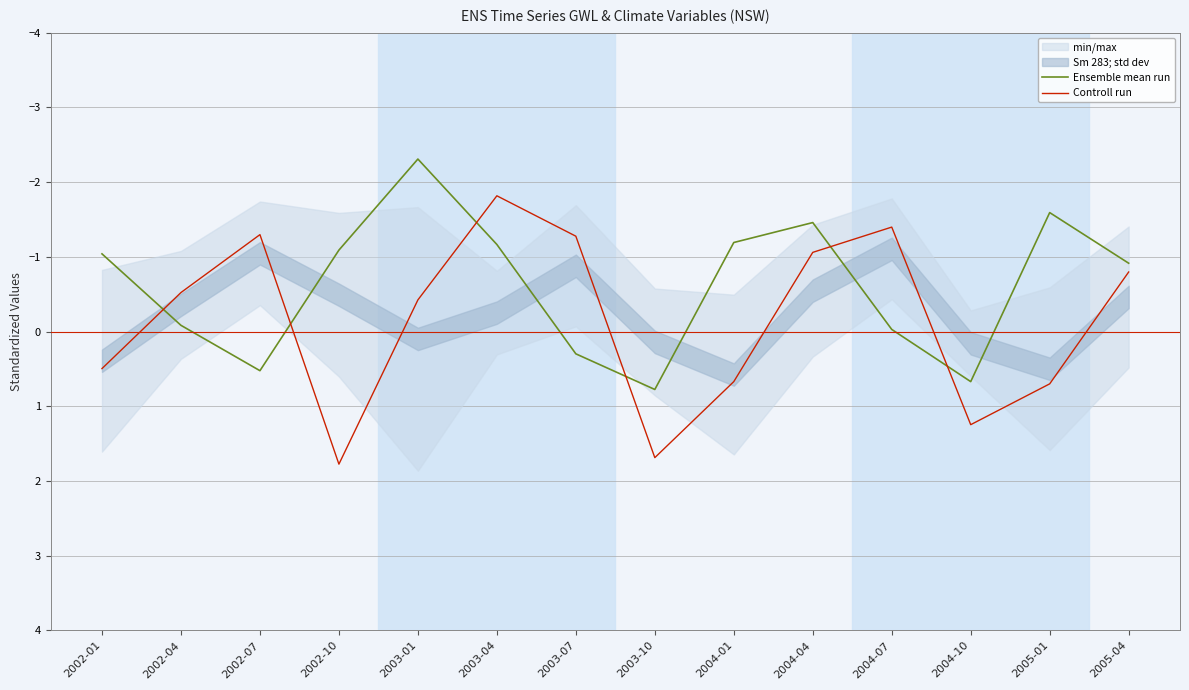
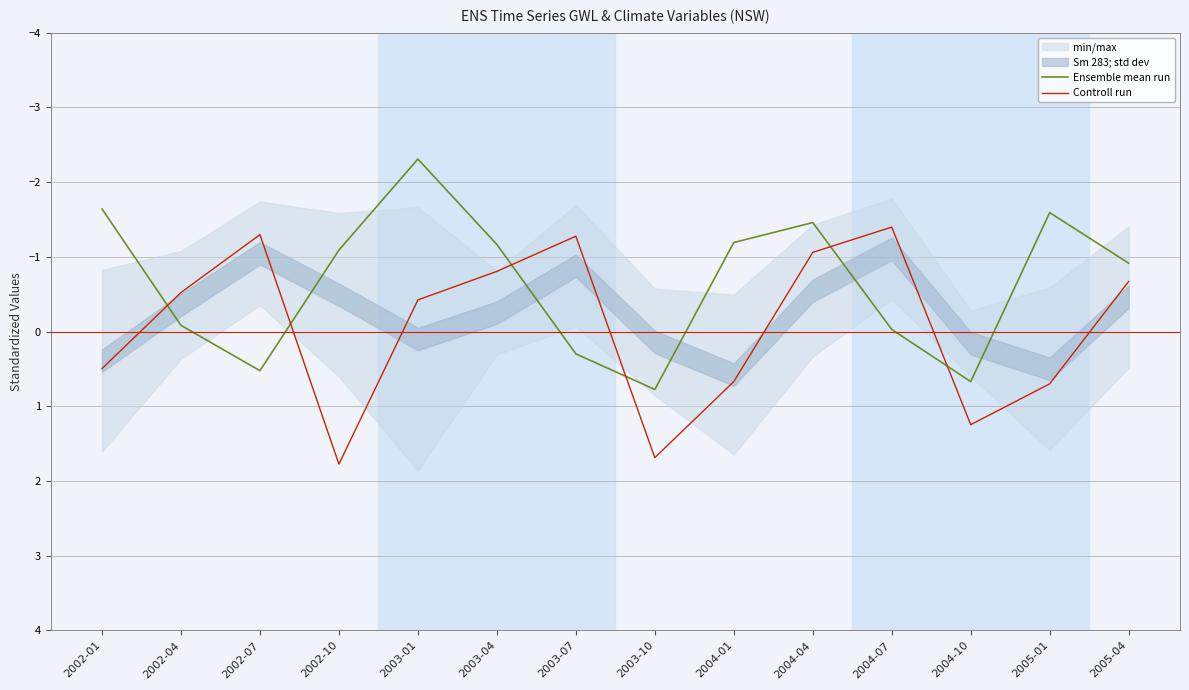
  {
    "Ensemble mean run": {
-     "2002-01": -1.0,
+     "2002-01": -1.6,
      "2002-04": -0.1,
      "2002-07": 0.5,
      "2002-10": -1.1,
      "2003-01": -2.3,
      "2003-04": -1.2,
      "2003-07": 0.3,
      "2003-10": 0.8,
      "2004-01": -1.2,
      "2004-04": -1.5,
      "2004-07": 0.0,
      "2004-10": 0.7,
      "2005-01": -1.6,
      "2005-04": -0.9
    },
    "Controll run": {
      "2002-01": 0.5,
      "2002-04": -0.5,
      "2002-07": -1.3,
      "2002-10": 1.8,
      "2003-01": -0.4,
-     "2003-04": -1.8,
+     "2003-04": -0.8,
      "2003-07": -1.3,
      "2003-10": 1.7,
      "2004-01": 0.7,
      "2004-04": -1.1,
      "2004-07": -1.4,
      "2004-10": 1.2,
      "2005-01": 0.7,
-     "2005-04": -0.8
+     "2005-04": -0.7
    }
  }
